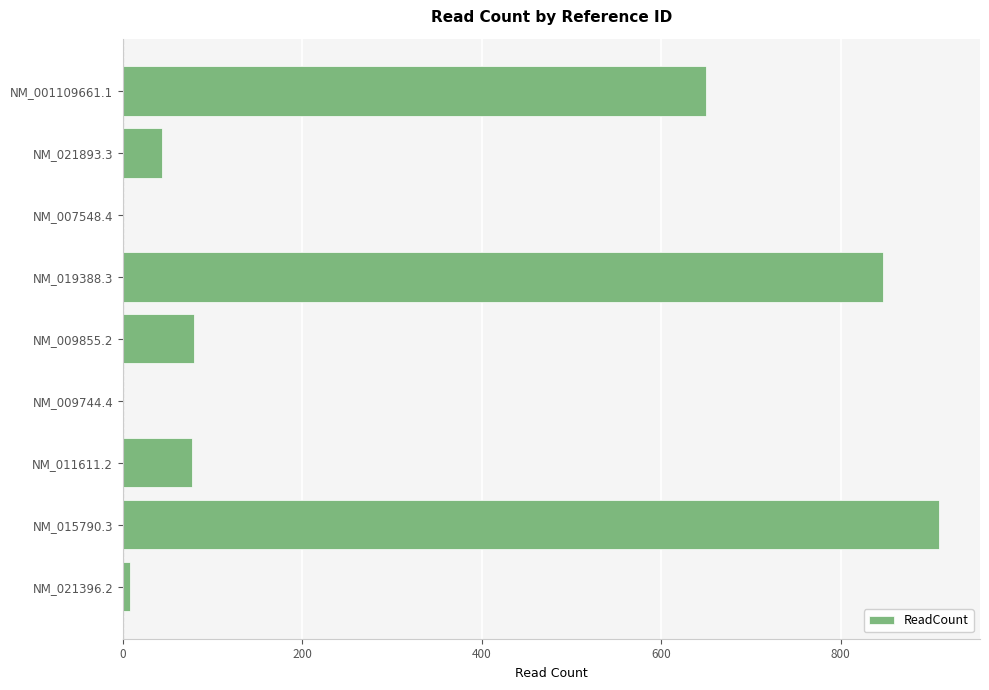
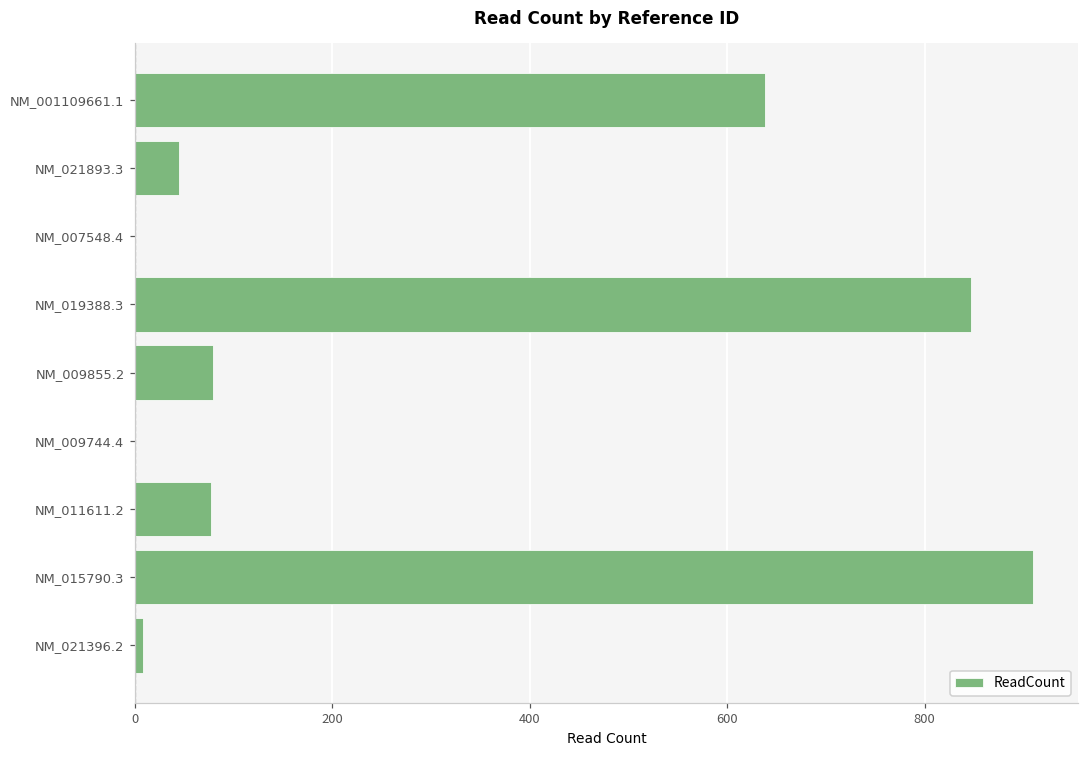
  {
-   "NM_001109661.1": 650,
+   "NM_001109661.1": 640,
    "NM_021893.3": 40,
    "NM_007548.4": 0,
    "NM_019388.3": 850,
    "NM_009855.2": 80,
    "NM_009744.4": 0,
    "NM_011611.2": 80,
    "NM_015790.3": 910,
    "NM_021396.2": 10
  }
